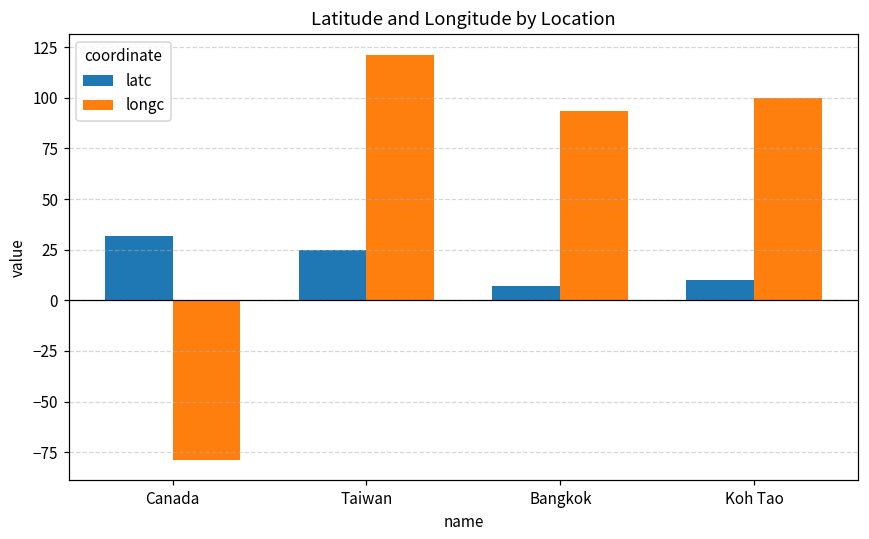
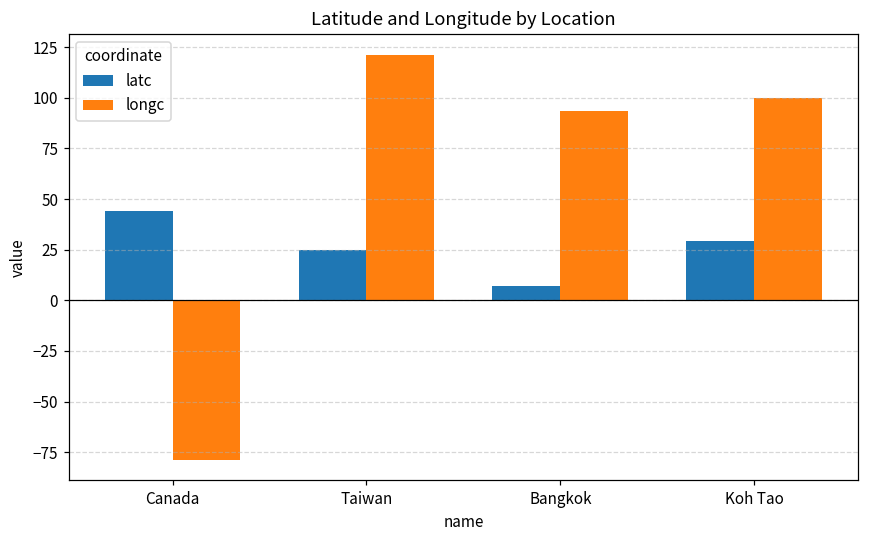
  {
    "latc": {
-     "Canada": 32,
+     "Canada": 44,
      "Taiwan": 25,
      "Bangkok": 7,
-     "Koh Tao": 10
+     "Koh Tao": 29
    },
    "longc": {
      "Canada": -79,
      "Taiwan": 121,
      "Bangkok": 93,
      "Koh Tao": 100
    }
  }
